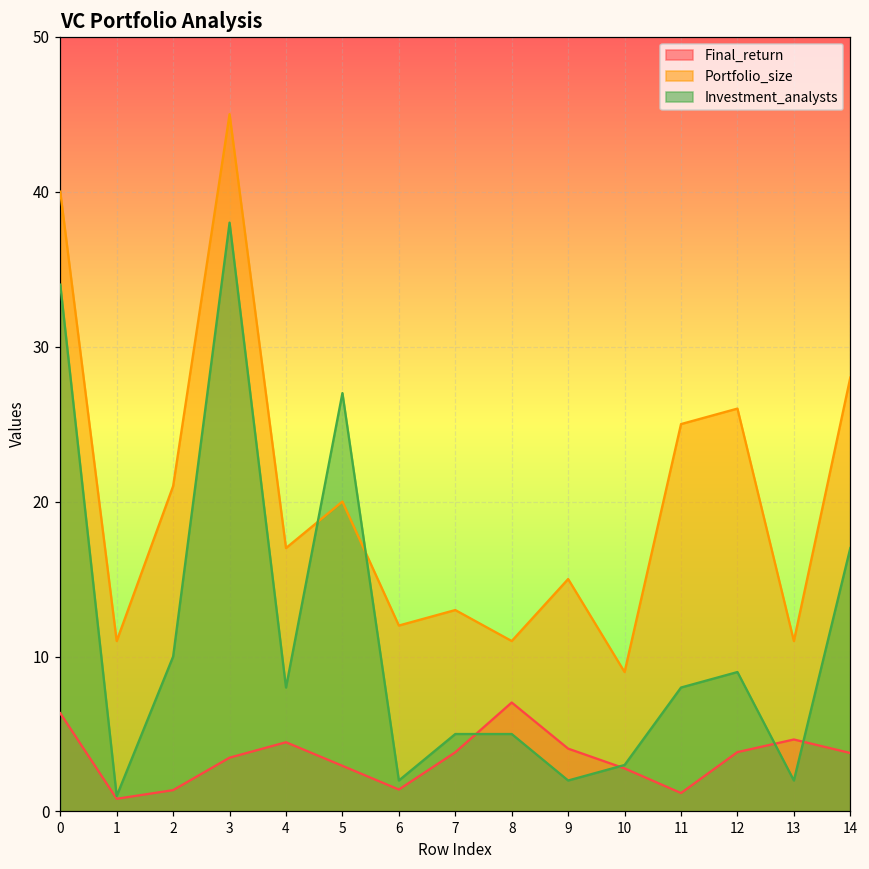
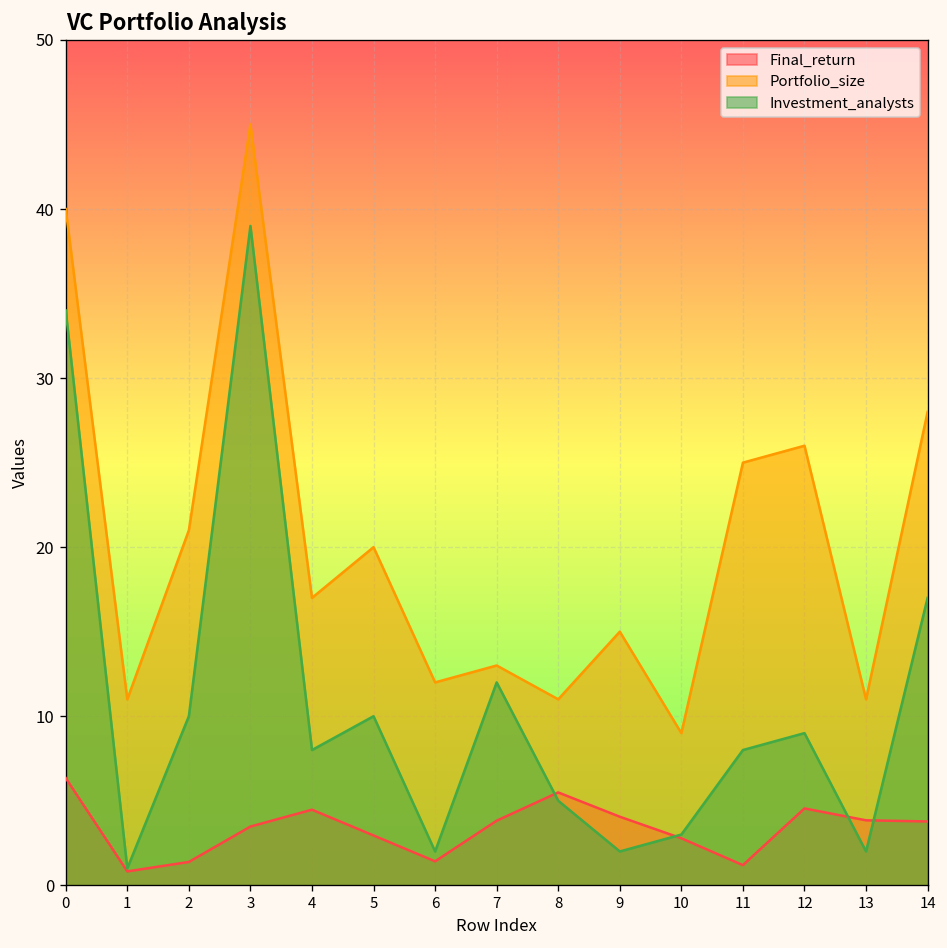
  {
    "Final_return": {
      "0": 6.3,
      "1": 0.8,
      "2": 1.4,
      "3": 3.5,
      "4": 4.5,
      "5": 2.9,
      "6": 1.4,
      "7": 3.8,
-     "8": 7.0,
+     "8": 5.5,
      "9": 4.1,
      "10": 2.8,
      "11": 1.2,
-     "12": 3.8,
-     "13": 4.6,
+     "12": 4.5,
+     "13": 3.8,
      "14": 3.8
    },
    "Portfolio_size": {
      "0": 40.0,
      "1": 11.0,
      "2": 21.0,
      "3": 45.0,
      "4": 17.0,
      "5": 20.0,
      "6": 12.0,
      "7": 13.0,
      "8": 11.0,
      "9": 15.0,
      "10": 9.0,
      "11": 25.0,
      "12": 26.0,
      "13": 11.0,
      "14": 28.0
    },
    "Investment_analysts": {
      "0": 34,
      "1": 1,
      "2": 10,
-     "3": 38,
+     "3": 39,
      "4": 8,
-     "5": 27,
+     "5": 10,
      "6": 2,
-     "7": 5,
+     "7": 12,
      "8": 5,
      "9": 2,
      "10": 3,
      "11": 8,
      "12": 9,
      "13": 2,
      "14": 17
    }
  }
